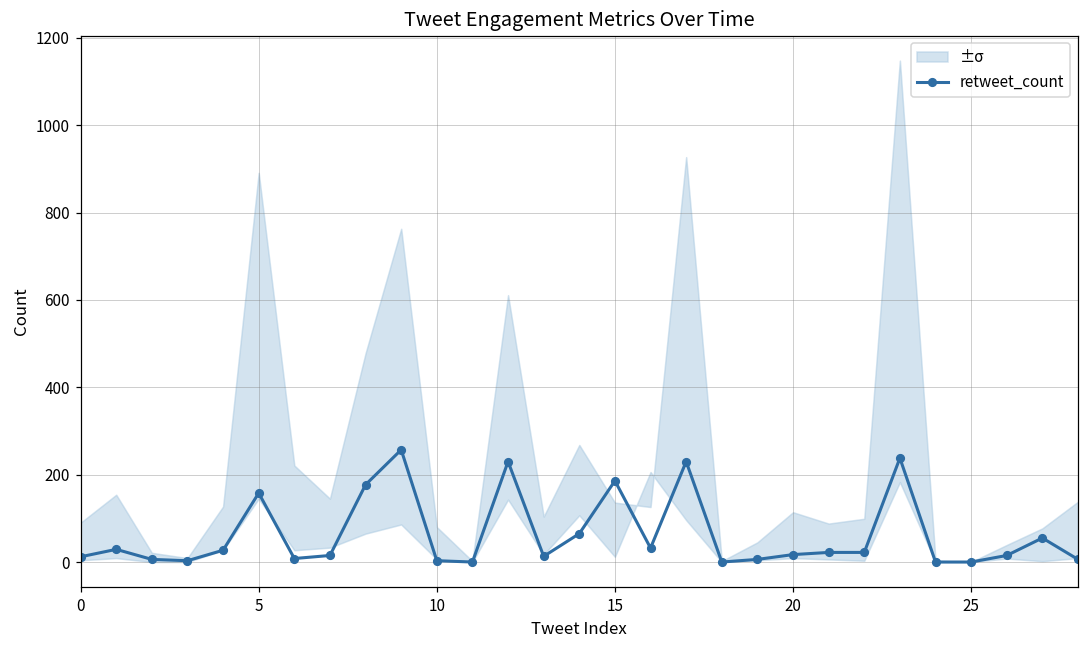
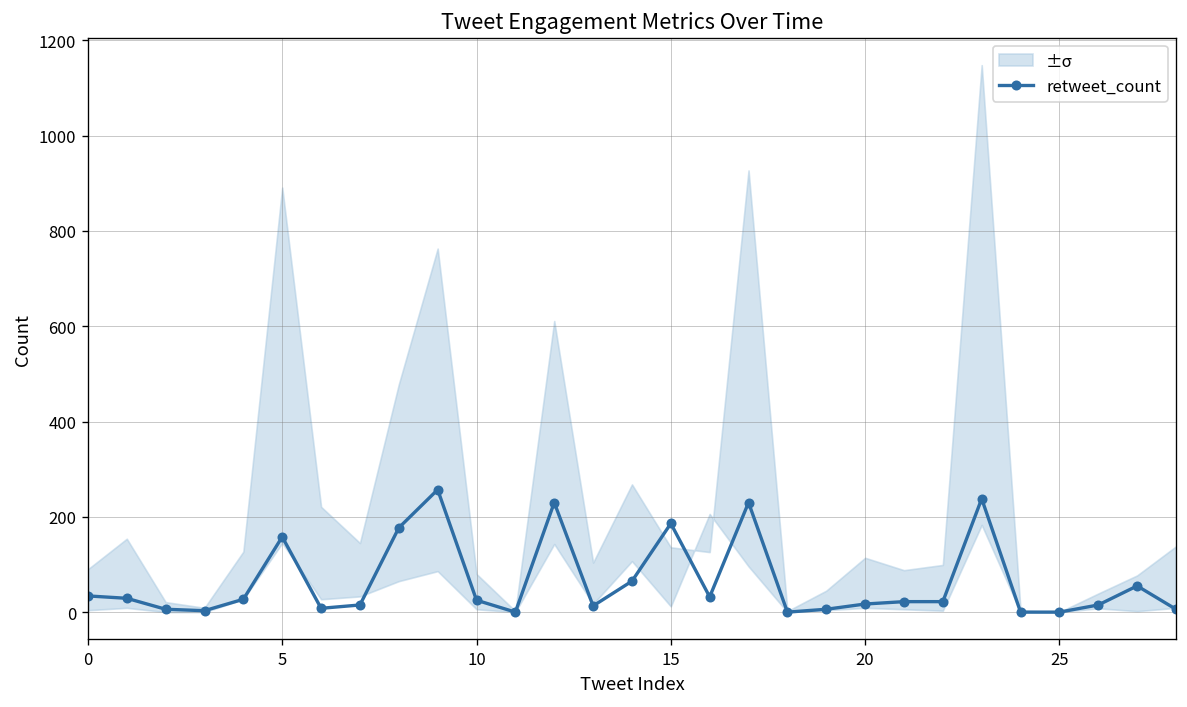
  {
    "retweet_count": {
-     "0": 10,
+     "0": 30,
      "5": 160,
-     "10": 0,
+     "10": 30,
      "15": 190,
      "20": 20
    }
  }
